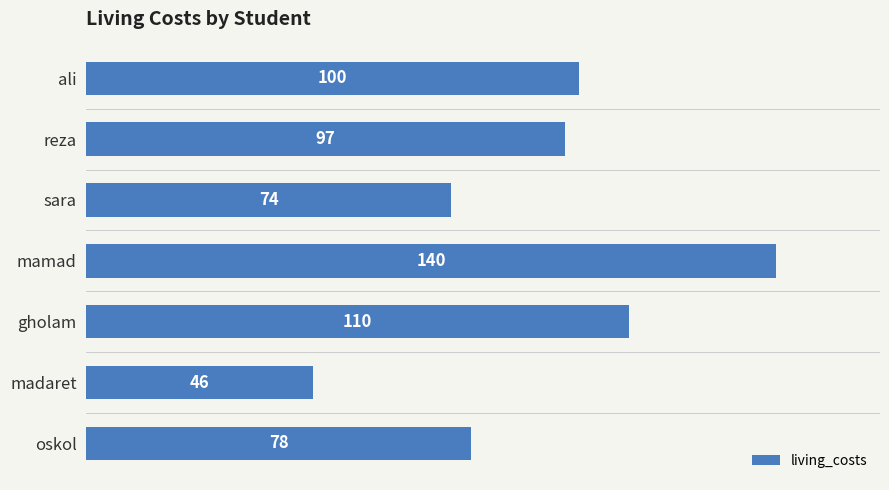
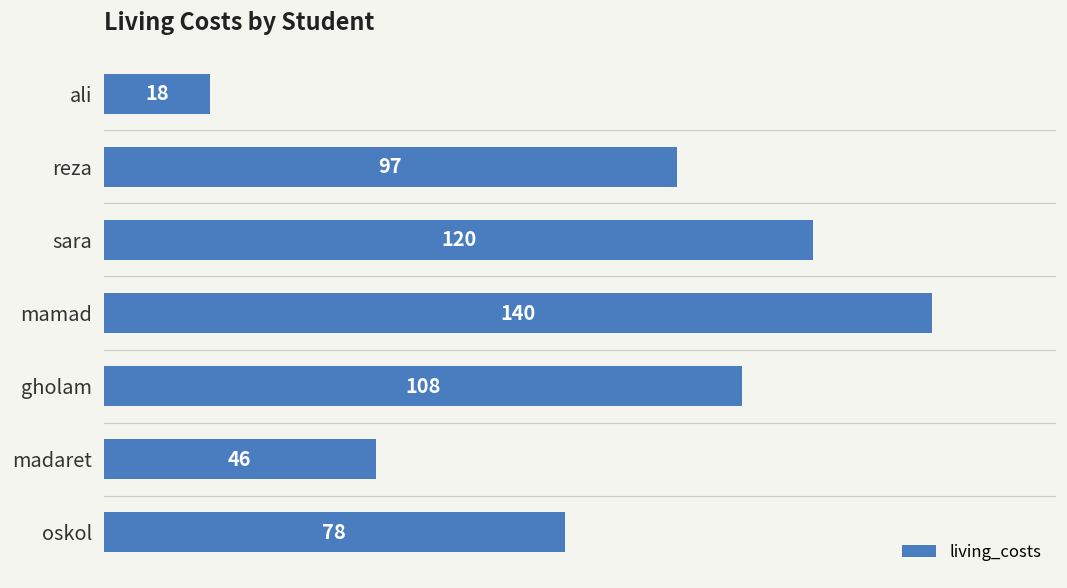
  {
-   "ali": 100,
+   "ali": 18,
    "reza": 97,
-   "sara": 74,
+   "sara": 120,
    "mamad": 140,
-   "gholam": 110,
+   "gholam": 108,
    "madaret": 46,
    "oskol": 78
  }
